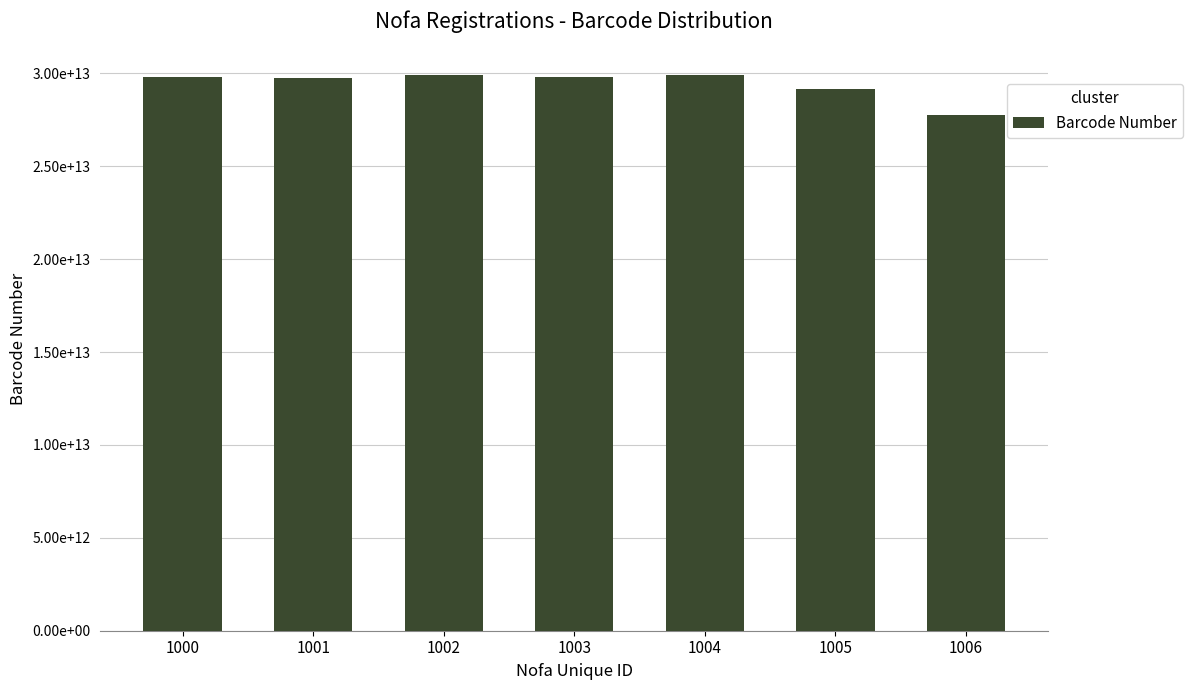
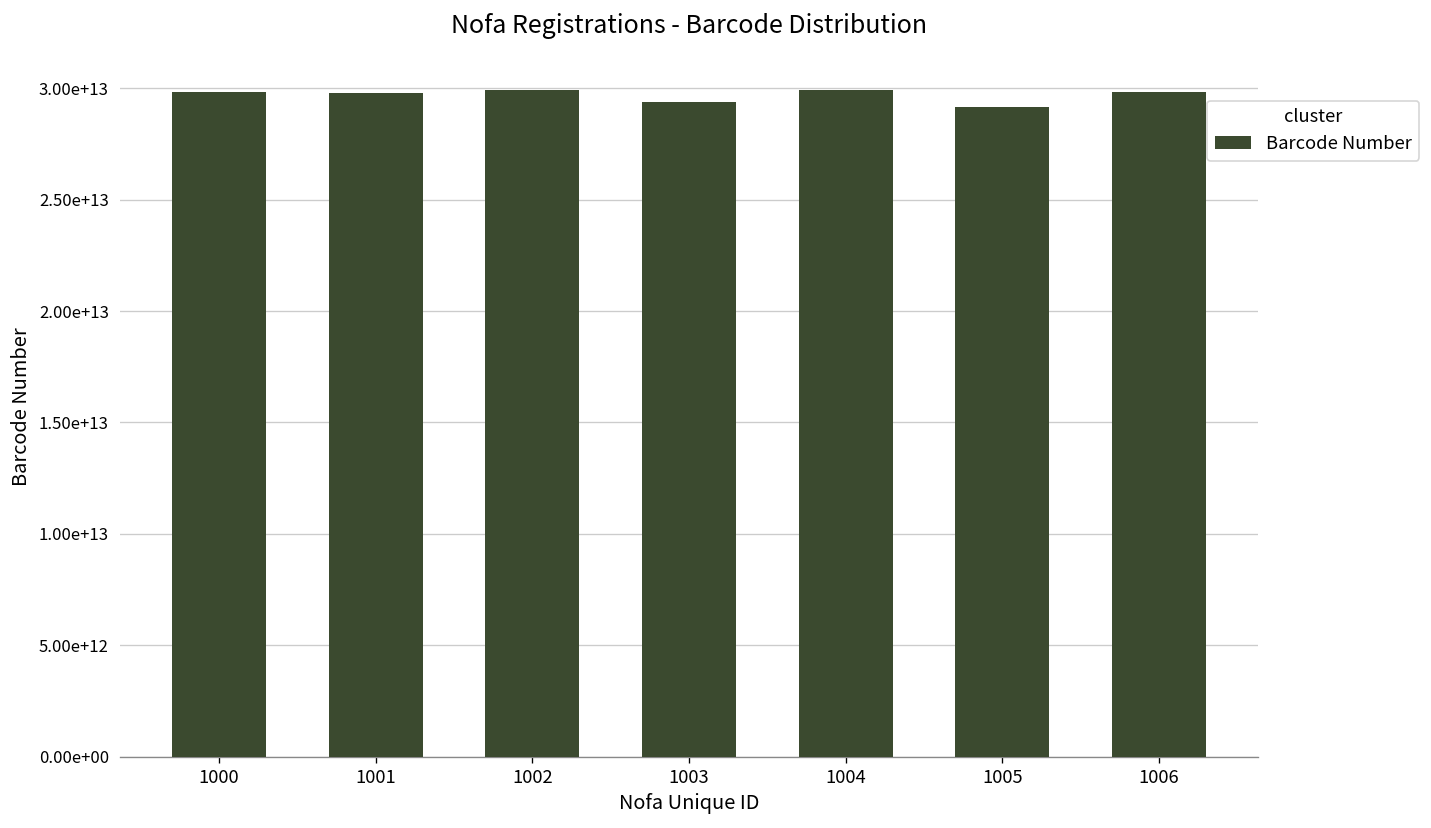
  {
    "1000": 29800000000000,
    "1001": 29800000000000,
    "1002": 29900000000000,
-   "1003": 29800000000000,
+   "1003": 29400000000000,
    "1004": 29900000000000,
    "1005": 29200000000000,
-   "1006": 27700000000000
+   "1006": 29800000000000
  }
